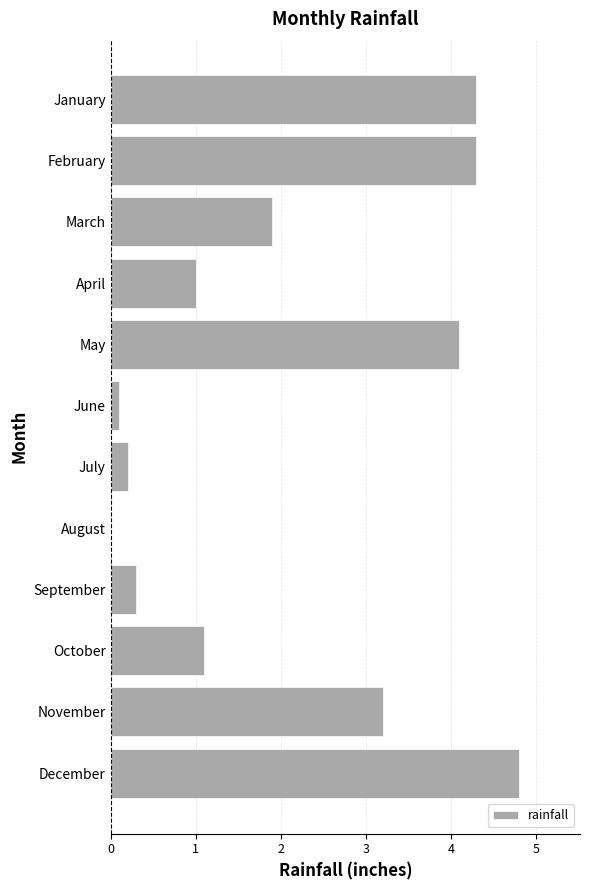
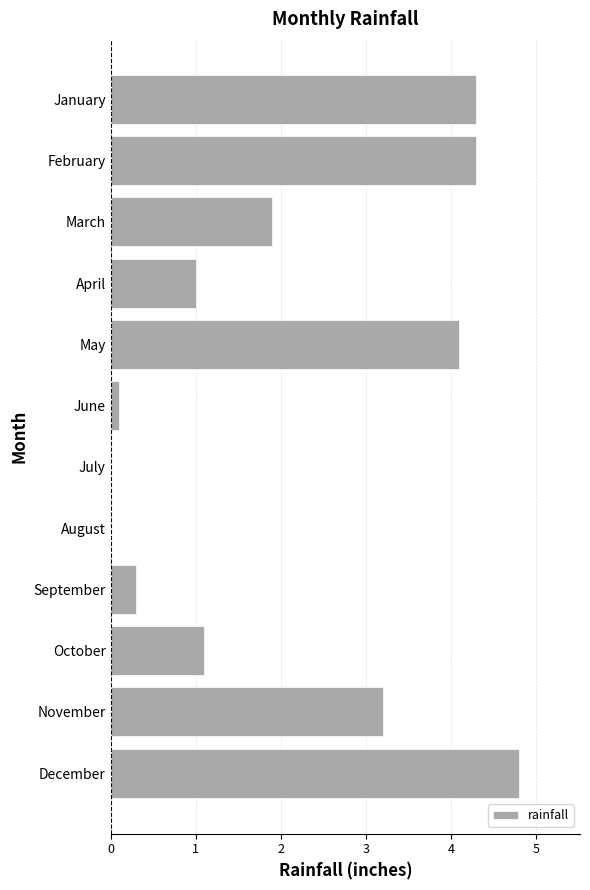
  {
    "January": 4.3,
    "February": 4.3,
    "March": 1.9,
    "April": 1.0,
    "May": 4.1,
    "June": 0.1,
-   "July": 0.2,
+   "July": 0.0,
    "August": 0.0,
    "September": 0.3,
    "October": 1.1,
    "November": 3.2,
    "December": 4.8
  }
